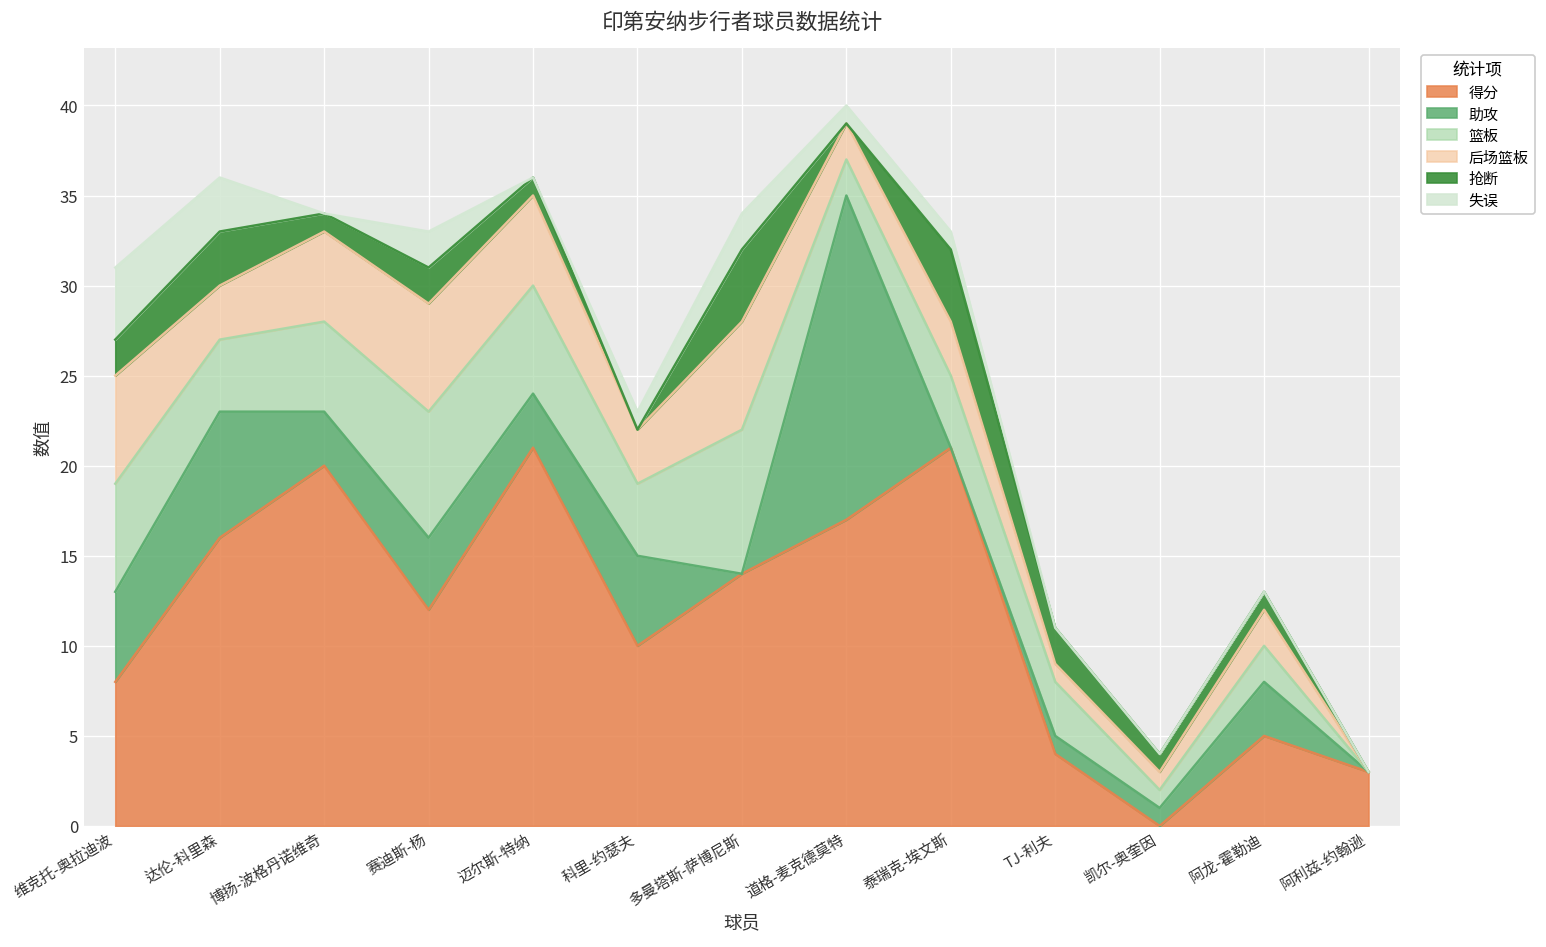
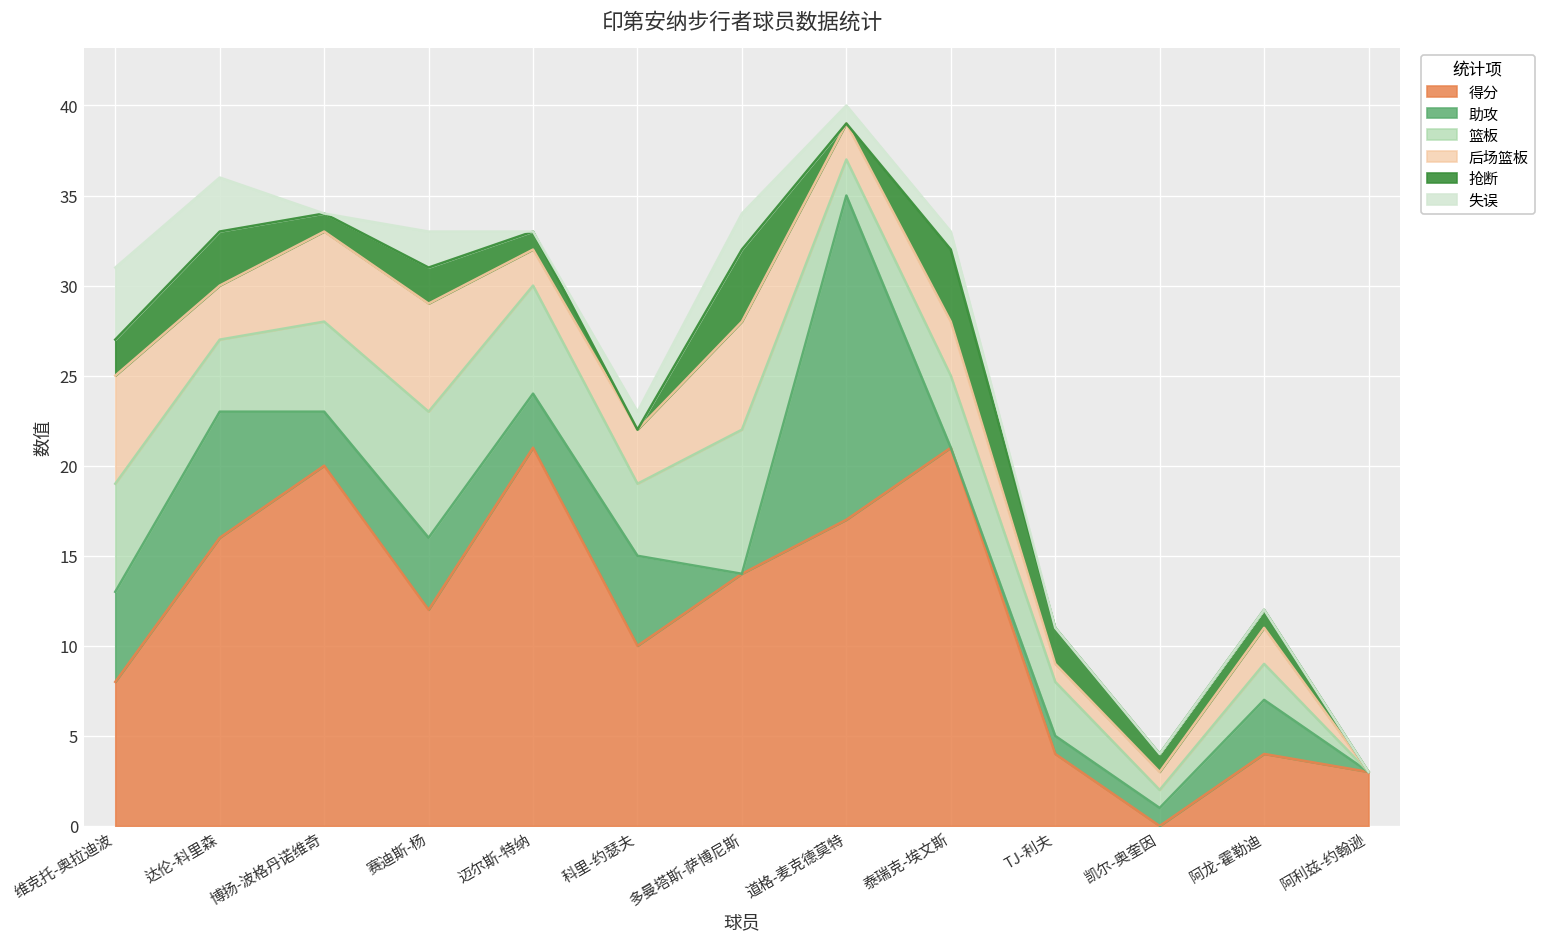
  {
    "得分": {
      "维克托-奥拉迪波": 8,
      "达伦-科里森": 16,
      "博扬-波格丹诺维奇": 20,
      "赛迪斯-杨": 12,
      "迈尔斯-特纳": 21,
      "科里-约瑟夫": 10,
      "道格-麦克德莫特": 17,
      "TJ-利夫": 4,
      "凯尔-奥奎因": 0,
-     "阿龙-霍勒迪": 5
+     "阿龙-霍勒迪": 4
    },
    "助攻": {
      "维克托-奥拉迪波": 5,
      "达伦-科里森": 7,
      "博扬-波格丹诺维奇": 3,
      "赛迪斯-杨": 4,
      "迈尔斯-特纳": 3,
      "科里-约瑟夫": 5,
      "道格-麦克德莫特": 18,
      "TJ-利夫": 1,
      "凯尔-奥奎因": 1,
      "阿龙-霍勒迪": 3
    },
    "后场篮板": {
      "维克托-奥拉迪波": 6,
      "达伦-科里森": 3,
      "博扬-波格丹诺维奇": 5,
      "赛迪斯-杨": 6,
-     "迈尔斯-特纳": 5,
+     "迈尔斯-特纳": 2,
      "多曼塔斯-萨博尼斯": 6,
      "泰瑞克-埃文斯": 3,
      "TJ-利夫": 1,
      "凯尔-奥奎因": 1,
      "阿龙-霍勒迪": 2
    },
    "抢断": {
      "维克托-奥拉迪波": 2,
      "达伦-科里森": 3,
      "赛迪斯-杨": 2,
      "多曼塔斯-萨博尼斯": 4,
      "泰瑞克-埃文斯": 4
    }
  }
